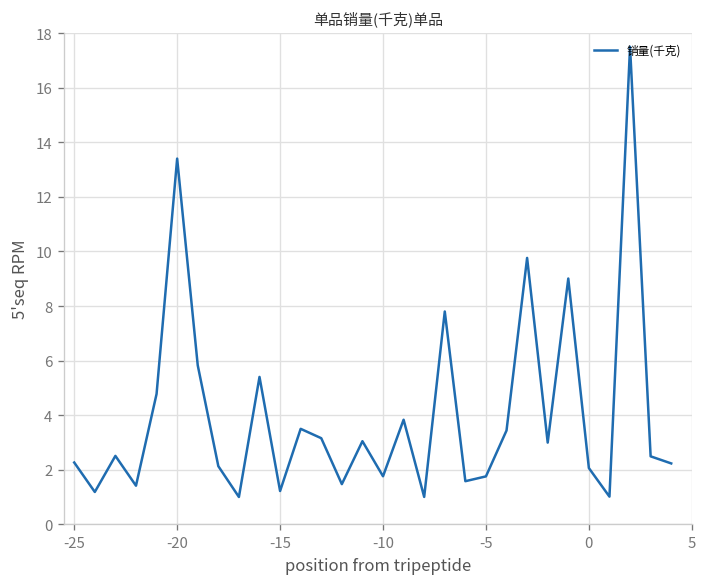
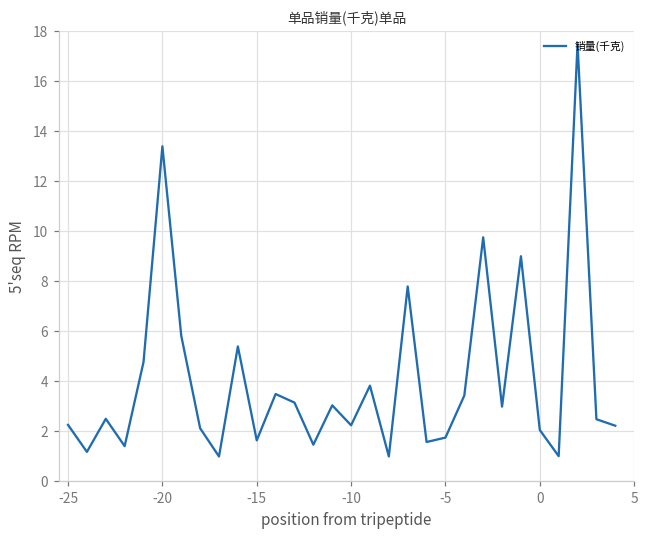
  {
    "-25": 2.3,
    "-20": 13.4,
-   "-15": 1.2,
-   "-10": 1.8,
+   "-15": 1.6,
+   "-10": 2.2,
    "-5": 1.8,
    "0": 2.1
  }
